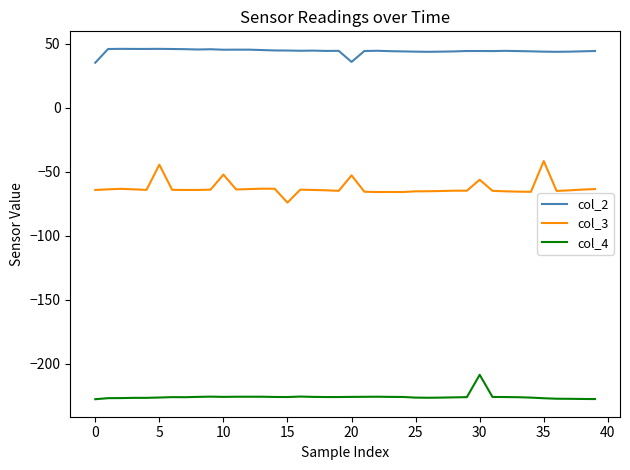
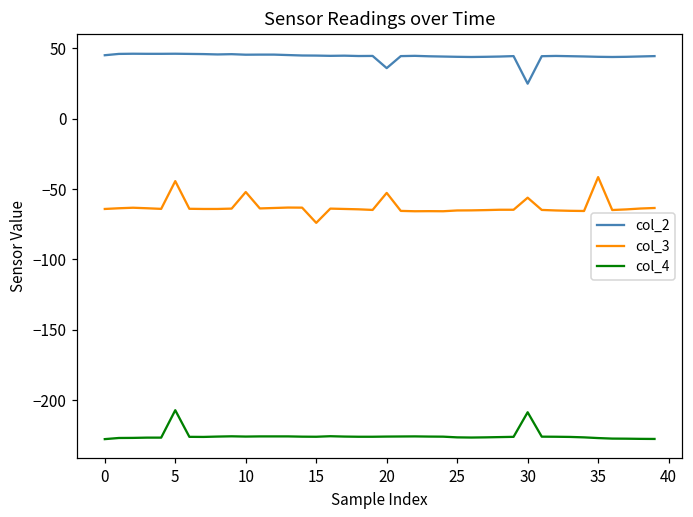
  {
    "col_2": {
-     "0": 35,
+     "0": 45,
      "5": 46,
      "10": 45,
      "15": 45,
      "20": 36,
      "25": 44,
-     "30": 44,
+     "30": 25,
      "35": 44
    },
    "col_3": {
      "0": -64,
      "5": -44,
      "10": -52,
      "15": -74,
      "20": -53,
      "25": -65,
      "30": -56,
      "35": -42
    },
    "col_4": {
      "0": -228,
-     "5": -226,
+     "5": -207,
      "10": -226,
      "15": -226,
      "20": -226,
      "25": -227,
      "30": -209,
      "35": -227
    }
  }
